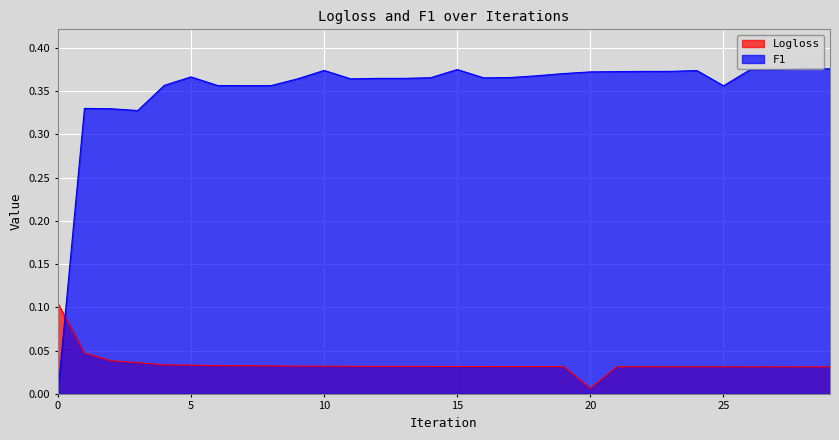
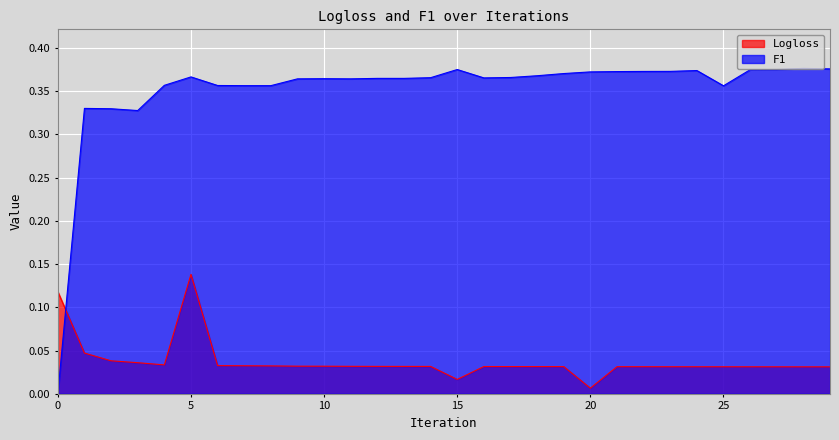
  {
    "Logloss": {
-     "0": 0.10,
-     "5": 0.03,
+     "0": 0.12,
+     "5": 0.14,
      "10": 0.03,
-     "15": 0.03,
+     "15": 0.02,
      "20": 0.01,
      "25": 0.03
    },
    "F1": {
      "0": 0.00,
      "5": 0.37,
-     "10": 0.37,
+     "10": 0.36,
      "15": 0.37,
      "20": 0.37,
      "25": 0.36
    }
  }
